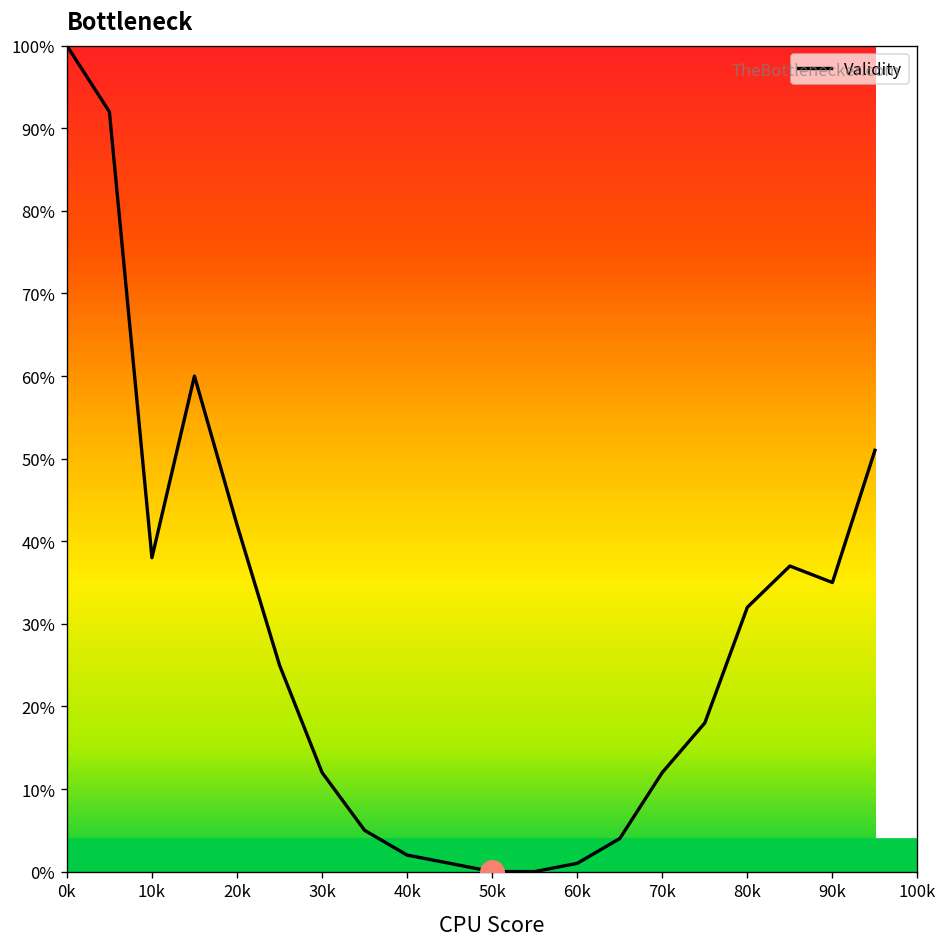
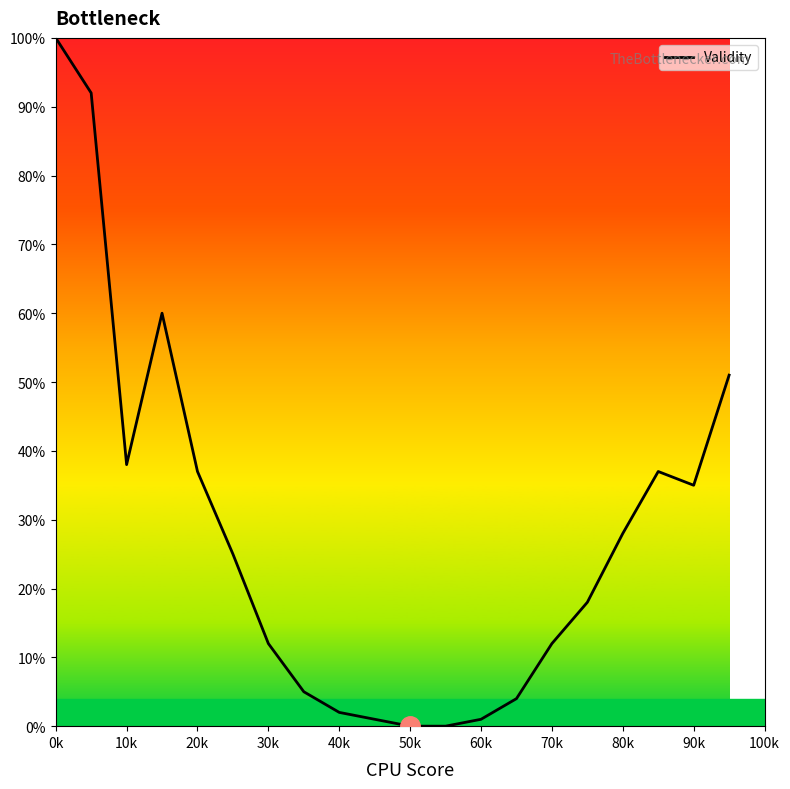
  {
    "Validity": {
      "0k": "100%",
      "10k": "38%",
-     "20k": "42%",
+     "20k": "37%",
      "30k": "12%",
      "70k": "12%",
-     "80k": "32%",
+     "80k": "28%",
      "90k": "35%"
    }
  }
